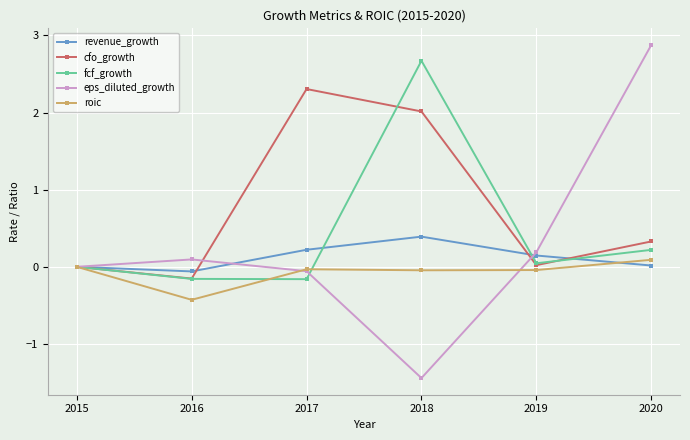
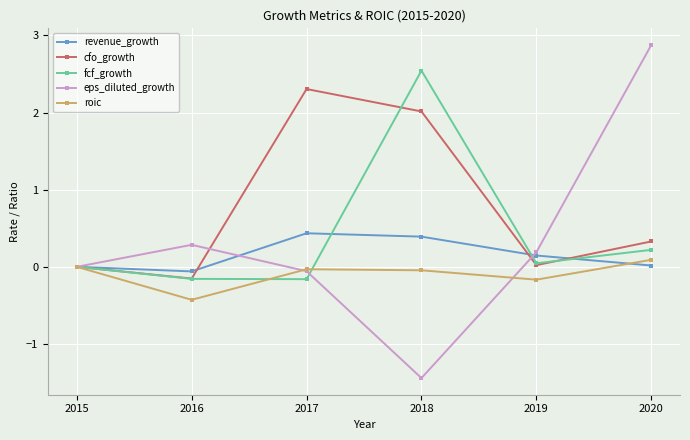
  {
    "revenue_growth": {
      "2016": -0.1,
-     "2017": 0.2,
+     "2017": 0.4,
      "2018": 0.4,
      "2019": 0.1,
      "2020": 0.0
    },
    "cfo_growth": {
      "2017": 2.3,
      "2018": 2.0,
      "2020": 0.3
    },
    "fcf_growth": {
      "2017": -0.2,
-     "2018": 2.7,
+     "2018": 2.5,
      "2020": 0.2
    },
    "eps_diluted_growth": {
-     "2016": 0.1,
+     "2016": 0.3,
      "2018": -1.4,
      "2019": 0.2,
      "2020": 2.9
    },
    "roic": {
      "2016": -0.4,
      "2018": 0.0,
-     "2019": 0.0,
+     "2019": -0.2,
      "2020": 0.1
    }
  }
